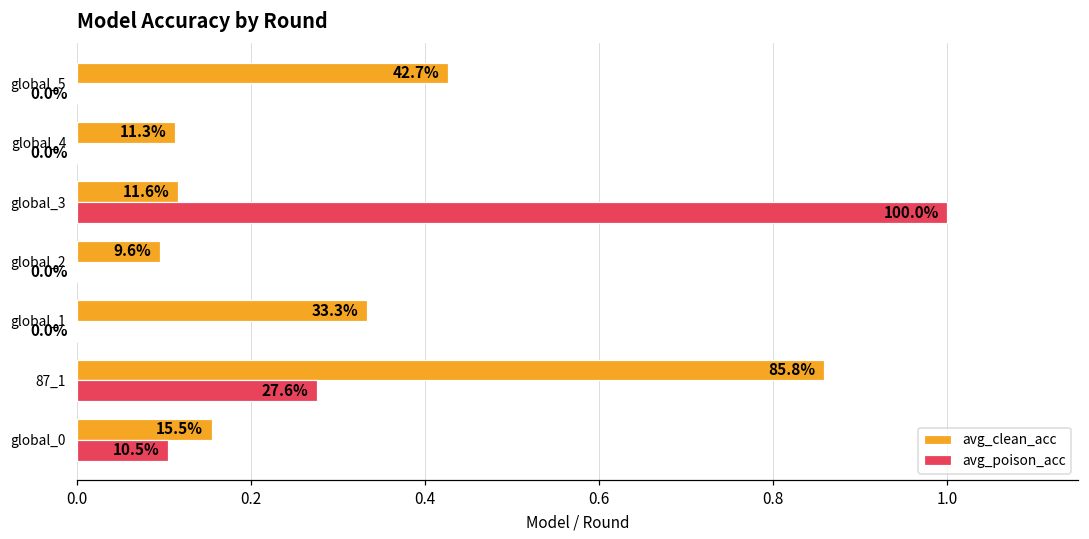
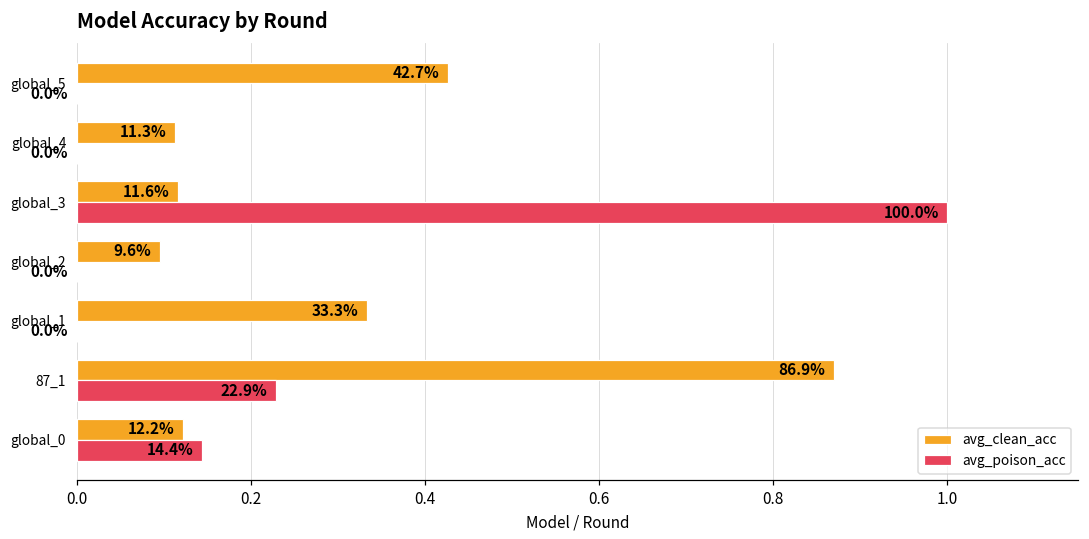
  {
    "avg_clean_acc": {
      "global_5": "42.7%",
      "global_4": "11.3%",
      "global_3": "11.6%",
      "global_2": "9.6%",
      "global_1": "33.3%",
-     "87_1": "85.8%",
-     "global_0": "15.5%"
+     "87_1": "86.9%",
+     "global_0": "12.2%"
    },
    "avg_poison_acc": {
      "global_5": "0.0%",
      "global_4": "0.0%",
      "global_3": "100.0%",
      "global_2": "0.0%",
      "global_1": "0.0%",
-     "87_1": "27.6%",
-     "global_0": "10.5%"
+     "87_1": "22.9%",
+     "global_0": "14.4%"
    }
  }
